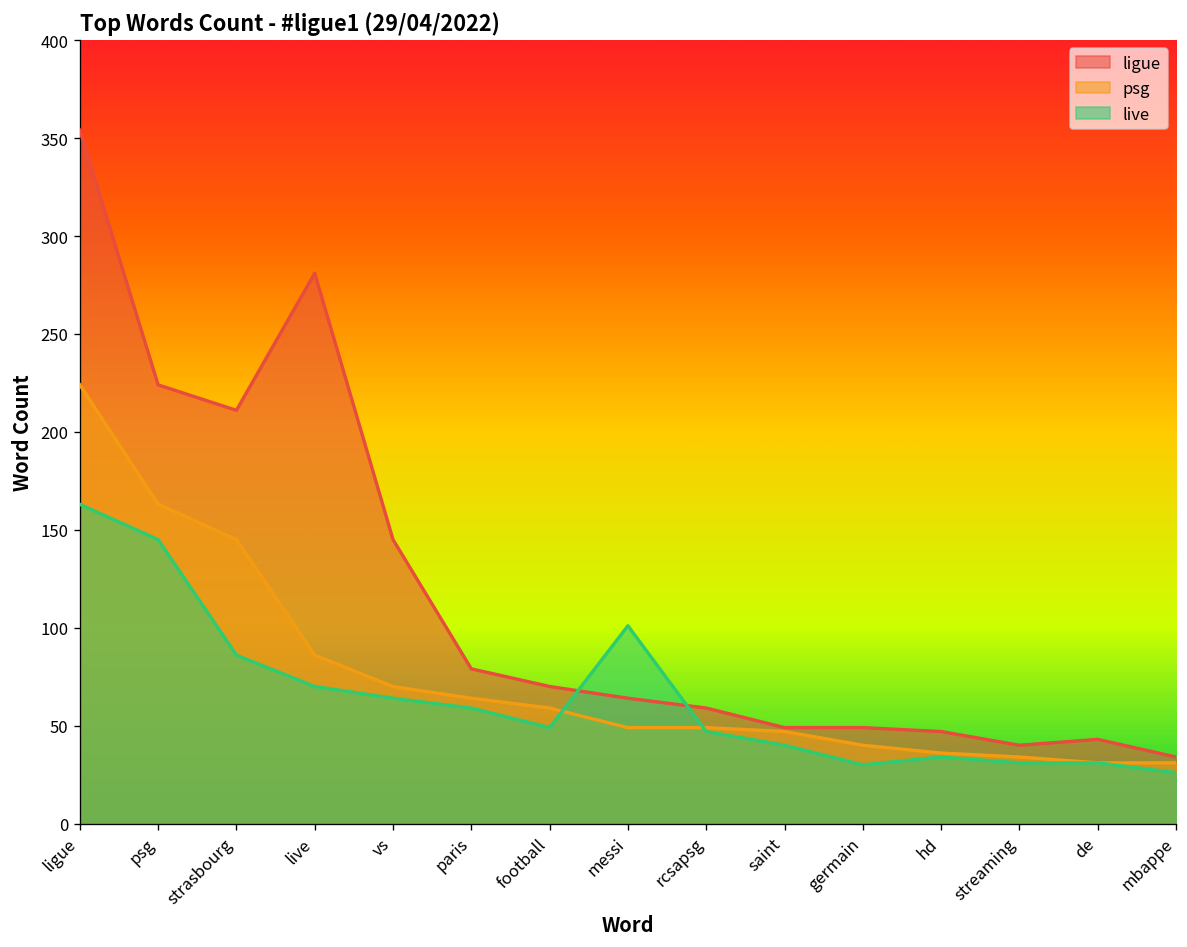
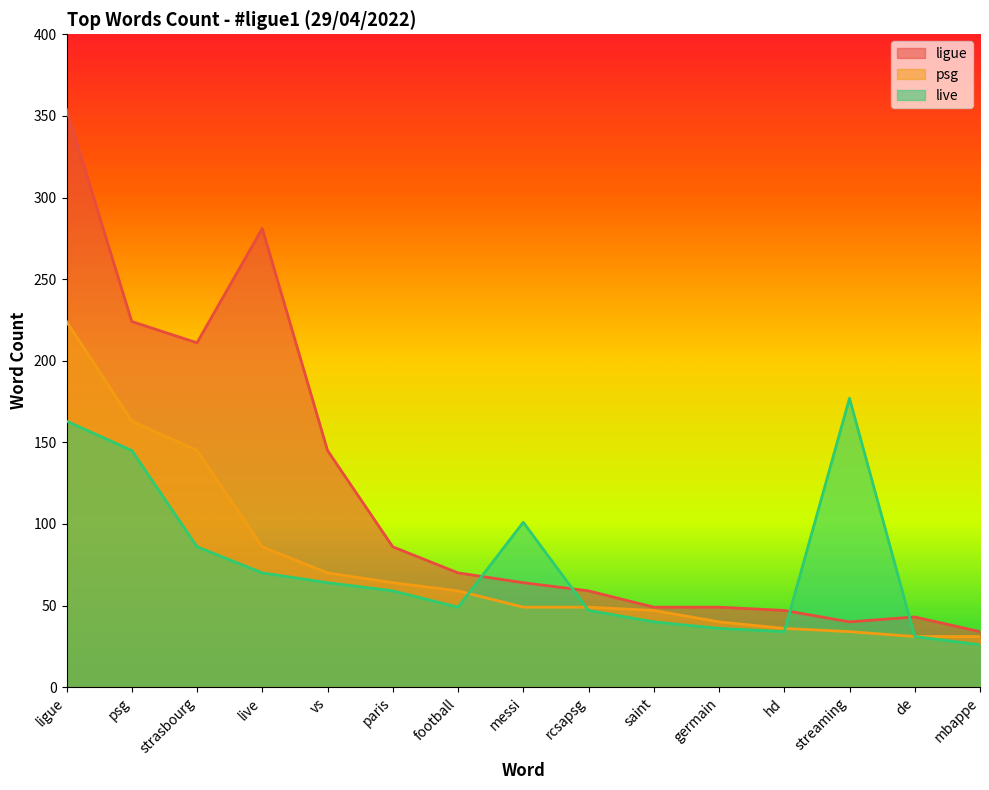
  {
    "ligue": {
      "ligue": 354,
      "psg": 224,
      "strasbourg": 211,
      "live": 281,
      "vs": 145,
-     "paris": 79,
+     "paris": 86,
      "football": 70,
      "messi": 64,
      "rcsapsg": 59,
      "saint": 49,
      "germain": 49,
      "hd": 47,
      "streaming": 40,
      "de": 43,
      "mbappe": 34
    },
    "psg": {
      "ligue": 224,
      "psg": 163,
      "strasbourg": 145,
      "live": 86,
      "vs": 70,
      "paris": 64,
      "football": 59,
      "messi": 49,
      "rcsapsg": 49,
      "saint": 47,
      "germain": 40,
      "hd": 36,
      "streaming": 34,
      "mbappe": 31
    },
    "live": {
      "ligue": 163,
      "psg": 145,
      "strasbourg": 86,
      "live": 70,
      "vs": 64,
      "paris": 59,
      "football": 49,
      "messi": 101,
      "rcsapsg": 47,
      "saint": 40,
-     "germain": 30,
+     "germain": 36,
      "hd": 34,
-     "streaming": 31,
+     "streaming": 177,
      "mbappe": 26
    }
  }
